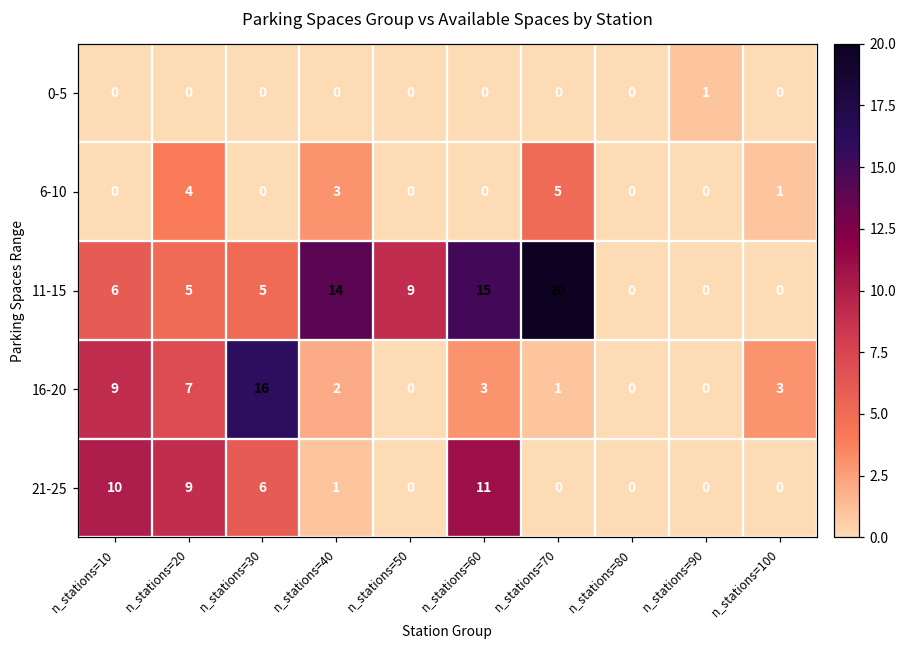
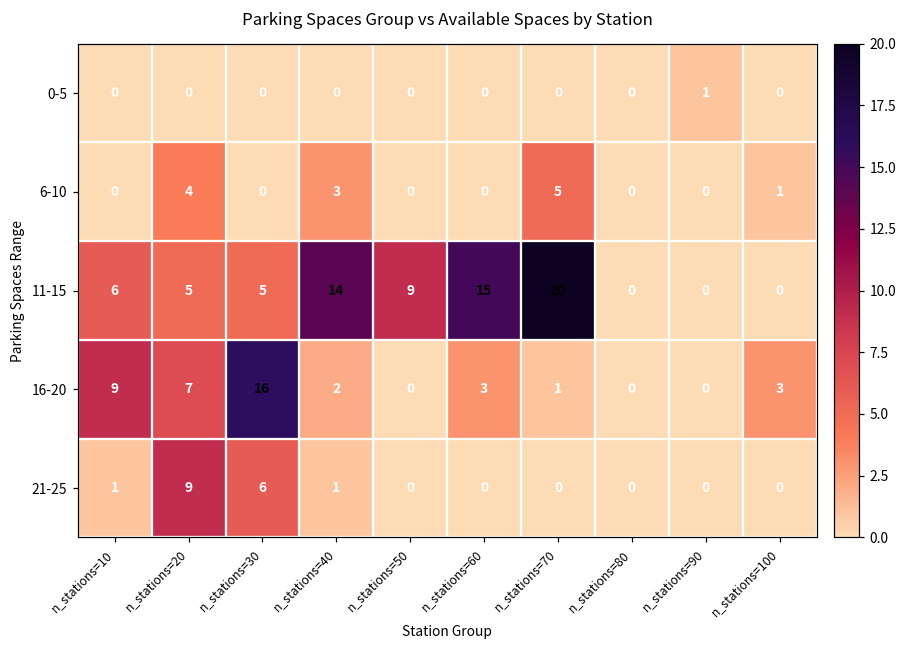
  {
    "0-5": {
      "n_stations=10": 0,
      "n_stations=20": 0,
      "n_stations=30": 0,
      "n_stations=40": 0,
      "n_stations=50": 0,
      "n_stations=60": 0,
      "n_stations=70": 0,
      "n_stations=80": 0,
      "n_stations=90": 1,
      "n_stations=100": 0
    },
    "6-10": {
      "n_stations=10": 0,
      "n_stations=20": 4,
      "n_stations=30": 0,
      "n_stations=40": 3,
      "n_stations=50": 0,
      "n_stations=60": 0,
      "n_stations=70": 5,
      "n_stations=80": 0,
      "n_stations=90": 0,
      "n_stations=100": 1
    },
    "11-15": {
      "n_stations=10": 6,
      "n_stations=20": 5,
      "n_stations=30": 5,
      "n_stations=40": 14,
      "n_stations=50": 9,
      "n_stations=60": 15,
      "n_stations=80": 0,
      "n_stations=90": 0,
      "n_stations=100": 0
    },
    "16-20": {
      "n_stations=10": 9,
      "n_stations=20": 7,
      "n_stations=30": 16,
      "n_stations=40": 2,
      "n_stations=50": 0,
      "n_stations=60": 3,
      "n_stations=70": 1,
      "n_stations=80": 0,
      "n_stations=90": 0,
      "n_stations=100": 3
    },
    "21-25": {
-     "n_stations=10": 10,
+     "n_stations=10": 1,
      "n_stations=20": 9,
      "n_stations=30": 6,
      "n_stations=40": 1,
      "n_stations=50": 0,
-     "n_stations=60": 11,
+     "n_stations=60": 0,
      "n_stations=70": 0,
      "n_stations=80": 0,
      "n_stations=90": 0,
      "n_stations=100": 0
    }
  }
